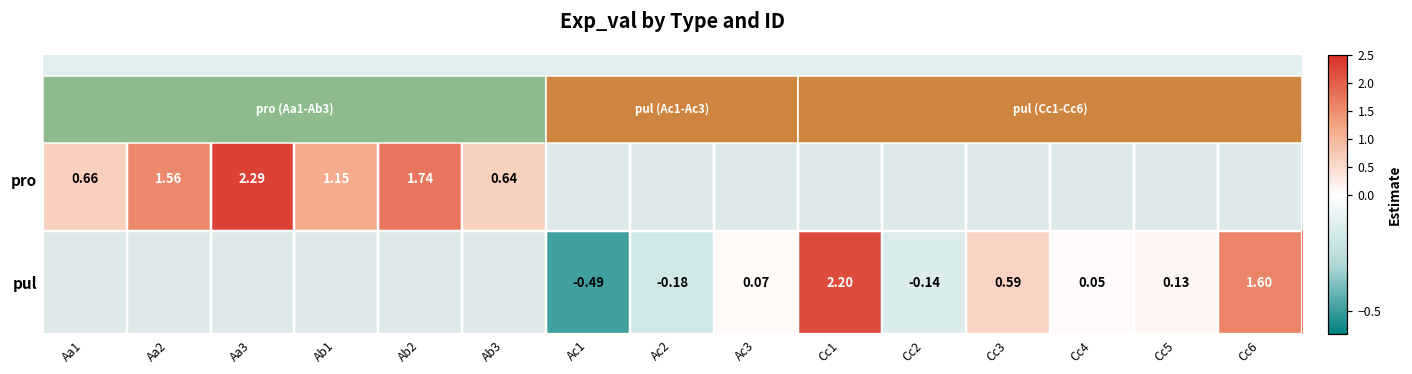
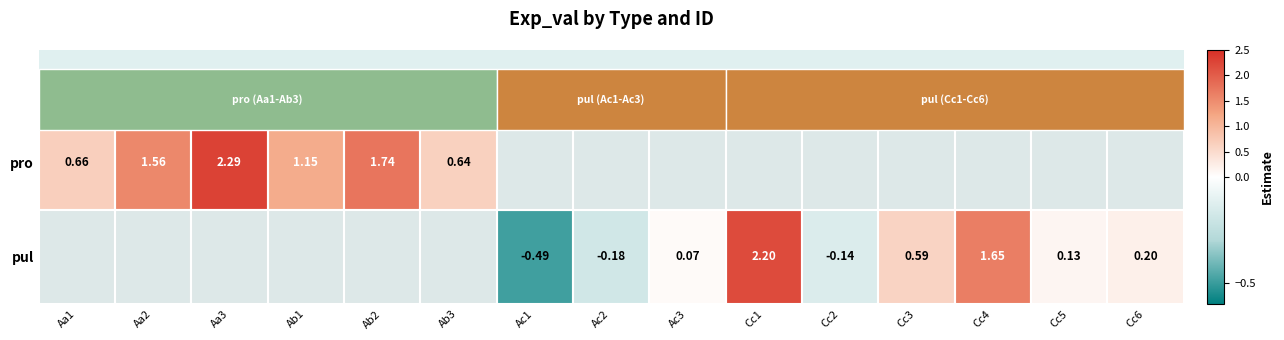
  {
    "pro": {
      "Aa1": 0.66,
      "Aa2": 1.56,
      "Aa3": 2.29,
      "Ab1": 1.15,
      "Ab2": 1.74,
      "Ab3": 0.64
    },
    "pul": {
      "Ac1": -0.49,
      "Ac2": -0.18,
      "Ac3": 0.07,
      "Cc1": 2.20,
      "Cc2": -0.14,
      "Cc3": 0.59,
-     "Cc4": 0.05,
+     "Cc4": 1.65,
      "Cc5": 0.13,
-     "Cc6": 1.60
+     "Cc6": 0.20
    }
  }
